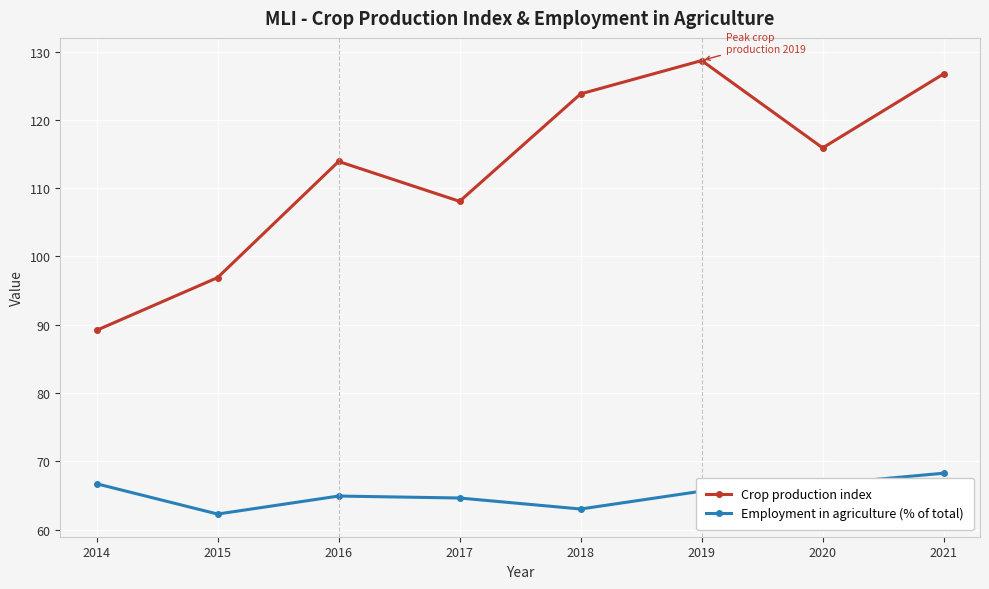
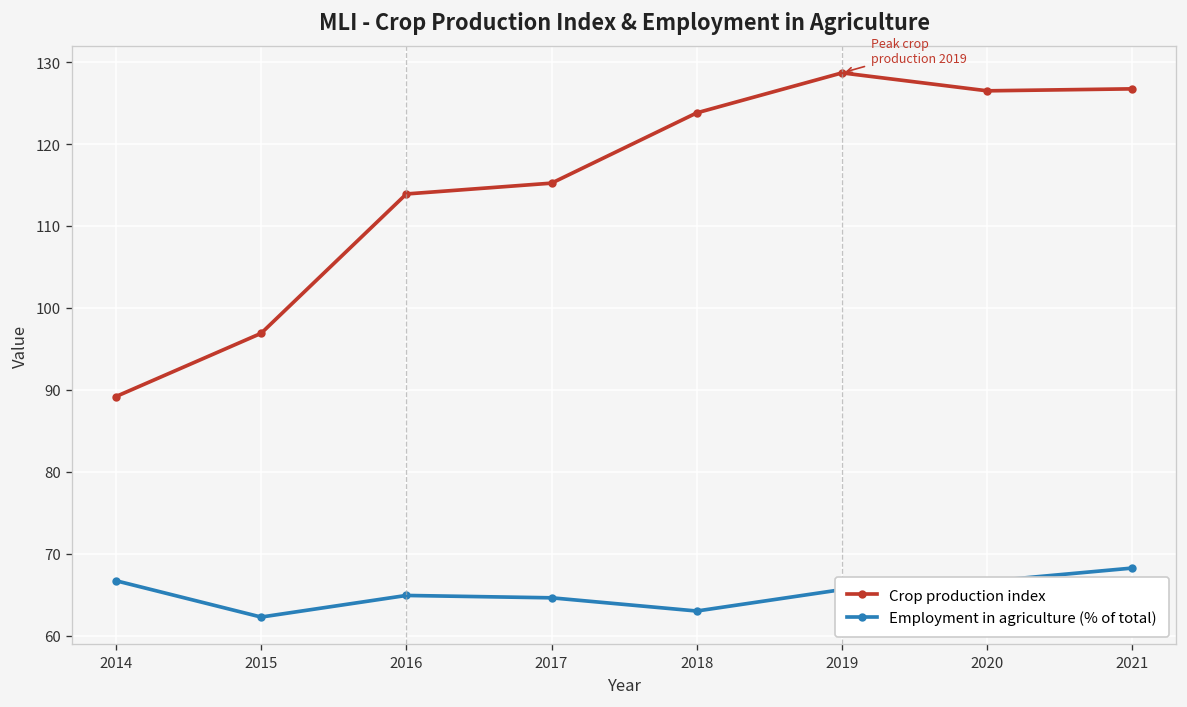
  {
    "Crop production index": {
      "2014": 89,
      "2015": 97,
      "2016": 114,
-     "2017": 108,
+     "2017": 115,
      "2018": 124,
-     "2020": 116,
+     "2020": 127,
      "2021": 127
    },
    "Employment in agriculture (% of total)": {
      "2014": 67,
      "2015": 62,
      "2016": 65,
      "2017": 65,
      "2018": 63,
      "2021": 68
    }
  }
